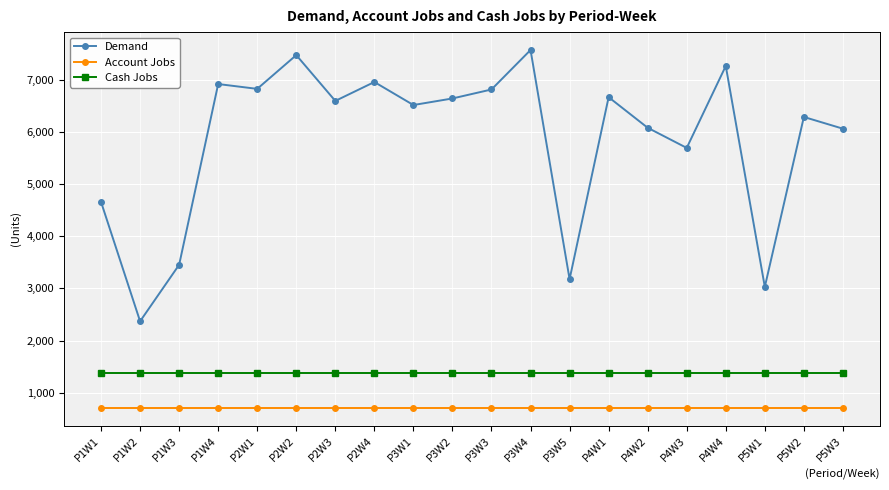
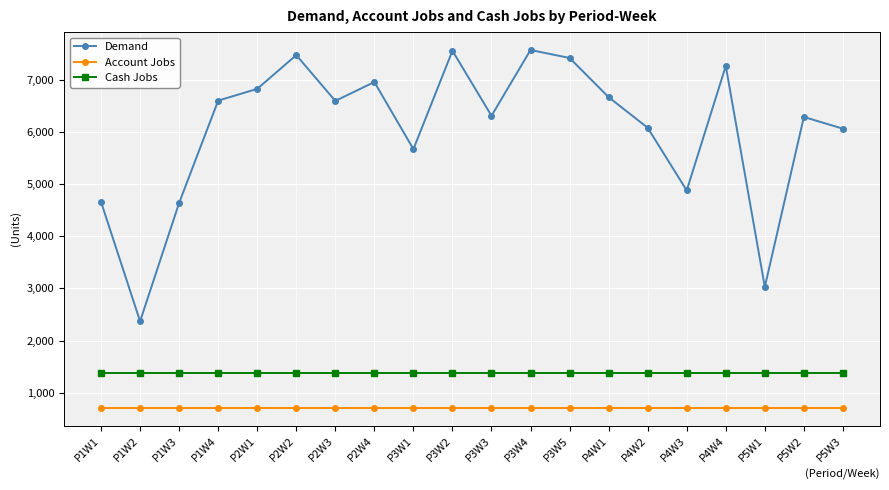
  {
    "Demand": {
      "P1W1": "4,700",
      "P1W2": "2,400",
-     "P1W3": "3,500",
-     "P1W4": "6,900",
+     "P1W3": "4,600",
+     "P1W4": "6,600",
      "P2W1": "6,800",
      "P2W2": "7,500",
      "P2W3": "6,600",
      "P2W4": "7,000",
-     "P3W1": "6,500",
-     "P3W2": "6,600",
-     "P3W3": "6,800",
+     "P3W1": "5,700",
+     "P3W2": "7,600",
+     "P3W3": "6,300",
      "P3W4": "7,600",
-     "P3W5": "3,200",
+     "P3W5": "7,400",
      "P4W1": "6,700",
      "P4W2": "6,100",
-     "P4W3": "5,700",
+     "P4W3": "4,900",
      "P4W4": "7,300",
      "P5W1": "3,000",
      "P5W2": "6,300",
      "P5W3": "6,100"
    },
    "Account Jobs": {
      "P1W1": "700",
      "P1W2": "700",
      "P1W3": "700",
      "P1W4": "700",
      "P2W1": "700",
      "P2W2": "700",
      "P2W3": "700",
      "P2W4": "700",
      "P3W1": "700",
      "P3W2": "700",
      "P3W3": "700",
      "P3W4": "700",
      "P3W5": "700",
      "P4W1": "700",
      "P4W2": "700",
      "P4W3": "700",
      "P4W4": "700",
      "P5W1": "700",
      "P5W2": "700",
      "P5W3": "700"
    },
    "Cash Jobs": {
      "P1W1": "1,400",
      "P1W2": "1,400",
      "P1W3": "1,400",
      "P1W4": "1,400",
      "P2W1": "1,400",
      "P2W2": "1,400",
      "P2W3": "1,400",
      "P2W4": "1,400",
      "P3W1": "1,400",
      "P3W2": "1,400",
      "P3W3": "1,400",
      "P3W4": "1,400",
      "P3W5": "1,400",
      "P4W1": "1,400",
      "P4W2": "1,400",
      "P4W3": "1,400",
      "P4W4": "1,400",
      "P5W1": "1,400",
      "P5W2": "1,400",
      "P5W3": "1,400"
    }
  }
